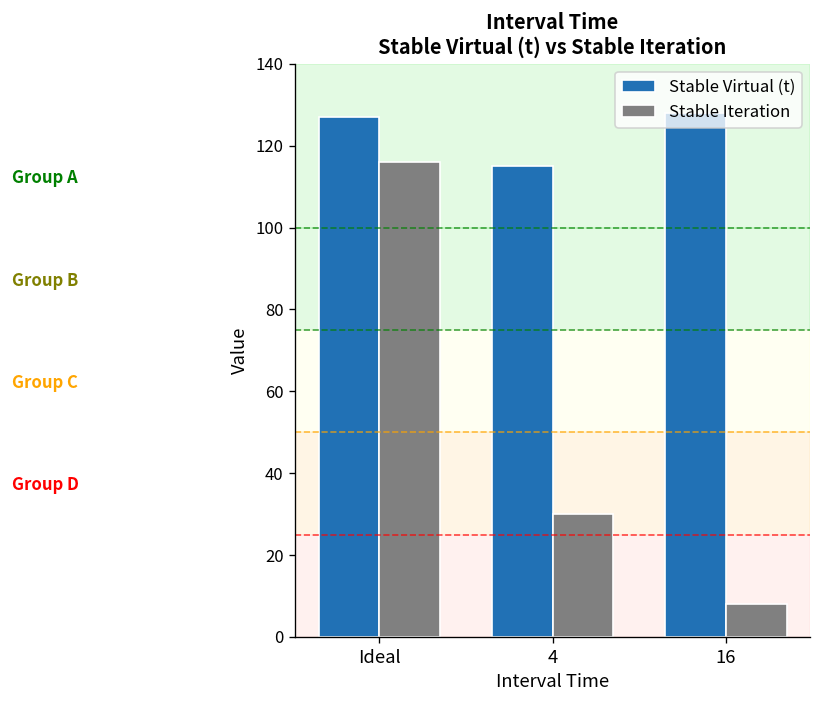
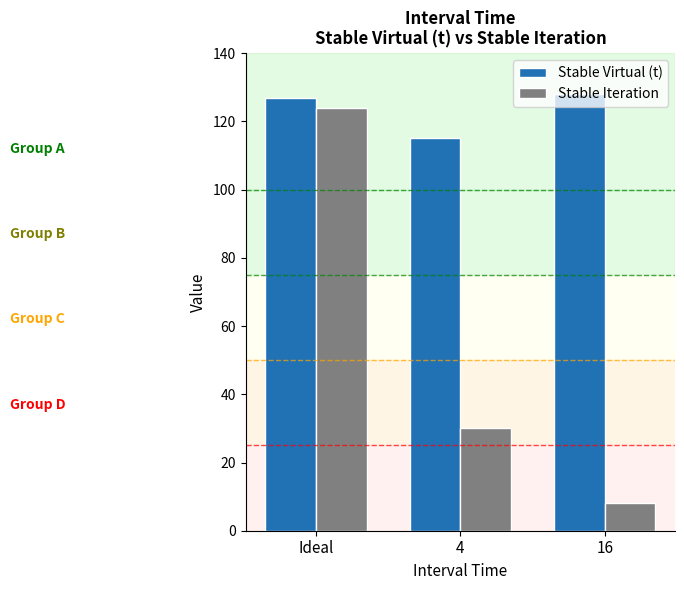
  {
    "Stable Virtual (t)": {
      "Ideal": 127,
      "4": 115
    },
    "Stable Iteration": {
-     "Ideal": 116,
+     "Ideal": 124,
      "4": 30
    }
  }
